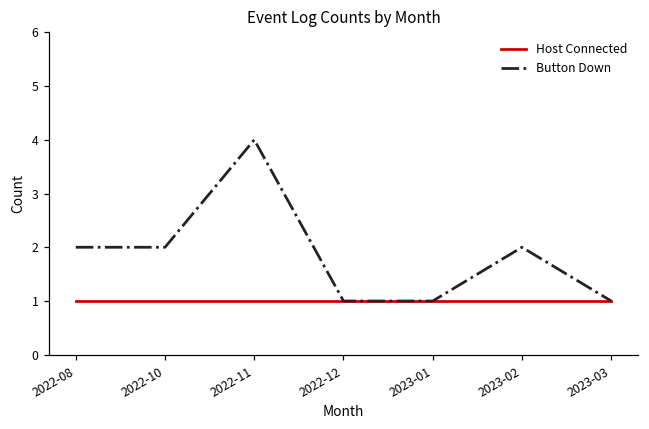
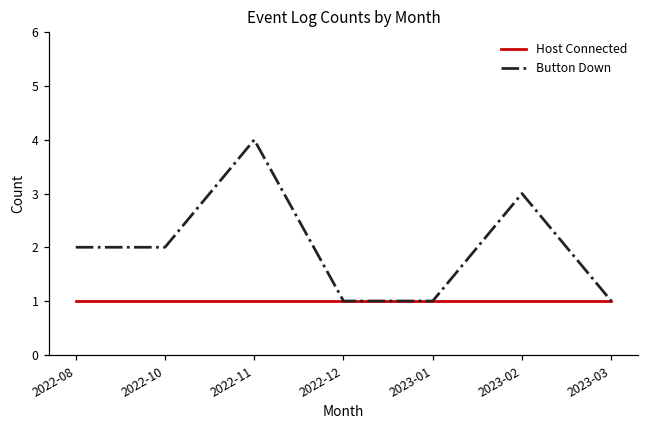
  {
    "Host Connected": {
      "2022-08": 1,
      "2022-10": 1,
      "2022-11": 1,
      "2023-02": 1
    },
    "Button Down": {
      "2022-08": 2,
      "2022-10": 2,
      "2022-11": 4,
-     "2023-02": 2
+     "2023-02": 3
    }
  }
